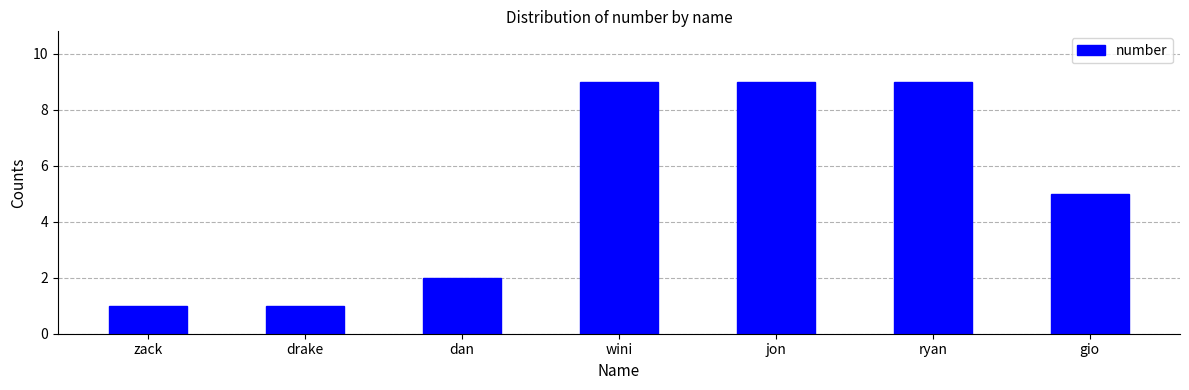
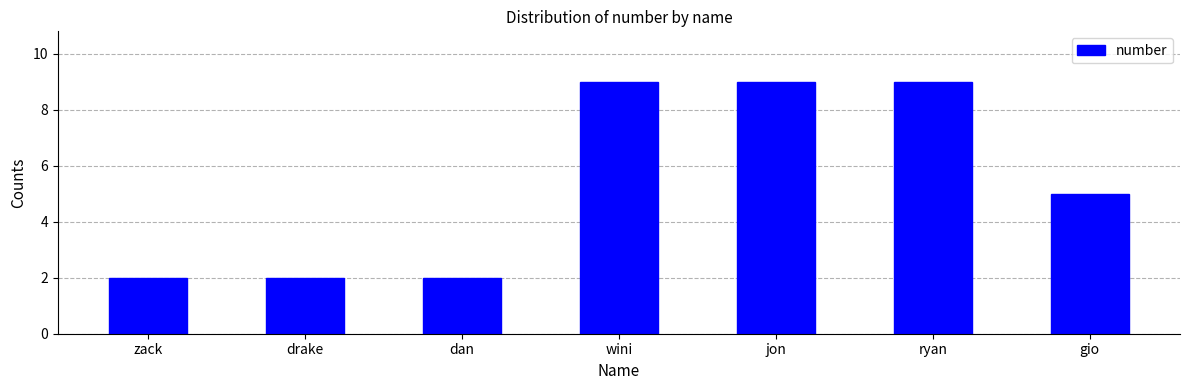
  {
-   "zack": 1,
-   "drake": 1,
+   "zack": 2,
+   "drake": 2,
    "dan": 2,
    "wini": 9,
    "jon": 9,
    "ryan": 9,
    "gio": 5
  }
